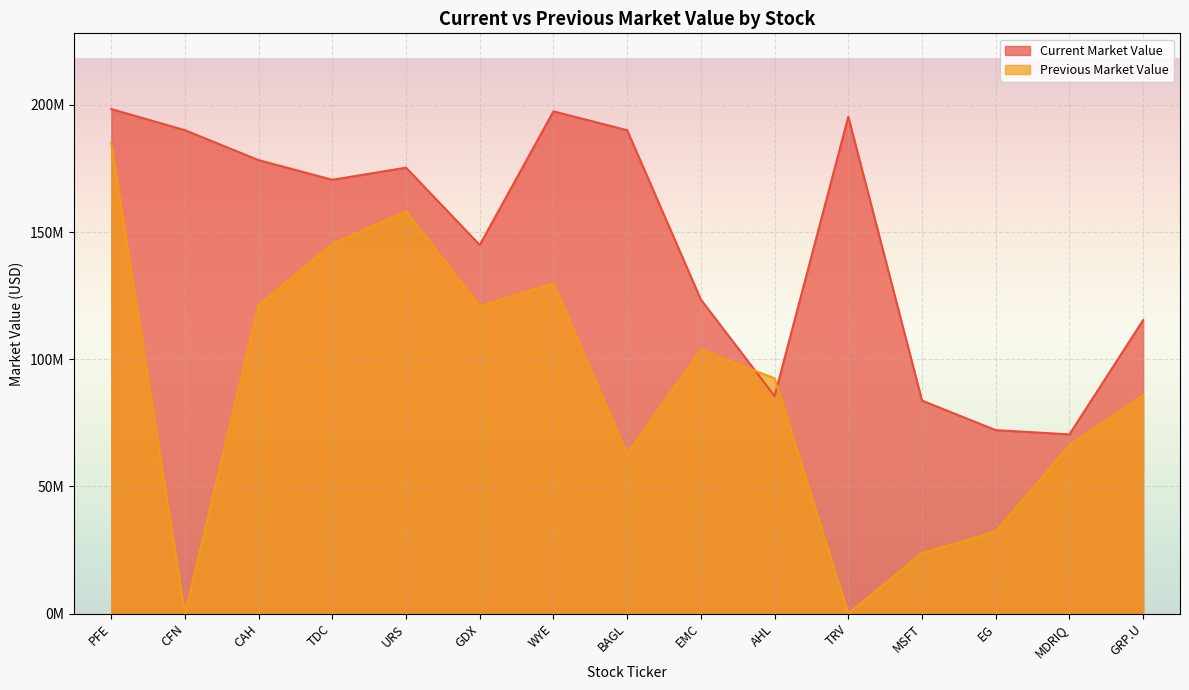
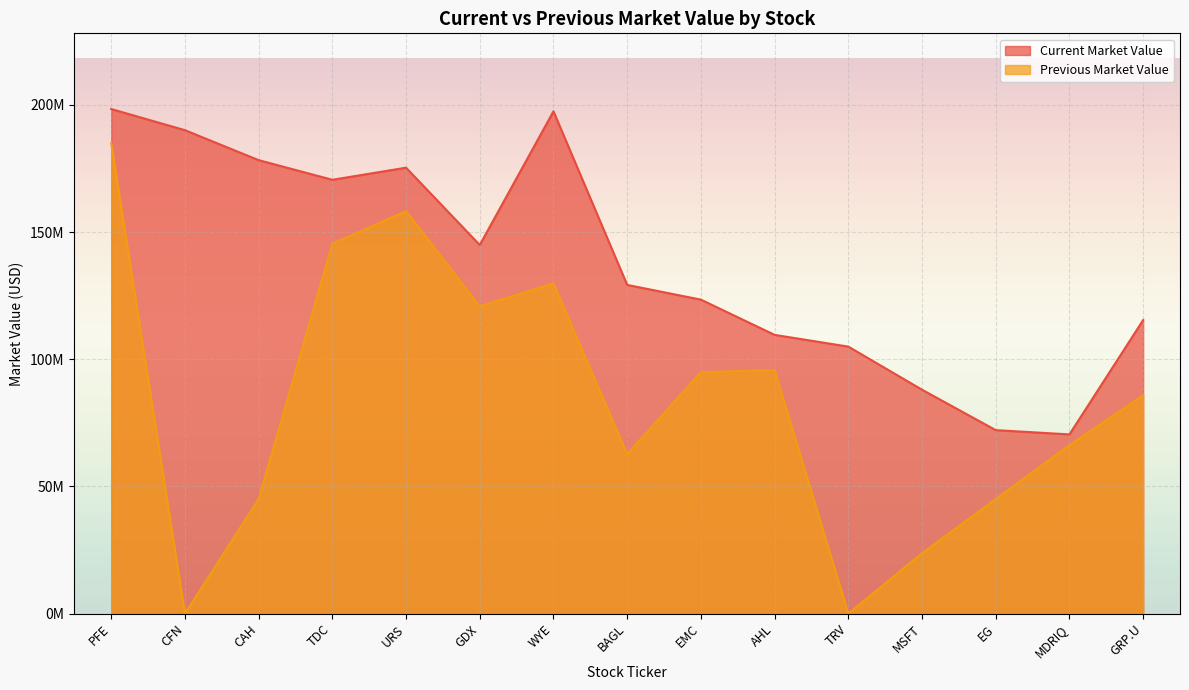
  {
    "Current Market Value": {
      "PFE": 198000000,
      "CFN": 190000000,
      "CAH": 178000000,
      "TDC": 171000000,
      "URS": 175000000,
      "GDX": 145000000,
      "WYE": 197000000,
-     "BAGL": 190000000,
+     "BAGL": 129000000,
      "EMC": 123000000,
-     "AHL": 86000000,
-     "TRV": 195000000,
-     "MSFT": 84000000,
+     "AHL": 110000000,
+     "TRV": 105000000,
+     "MSFT": 88000000,
      "EG": 72000000,
      "MDRIQ": 70000000,
      "GRP.U": 115000000
    },
    "Previous Market Value": {
      "PFE": 185000000,
      "CFN": 0,
-     "CAH": 121000000,
+     "CAH": 45000000,
      "TDC": 145000000,
      "URS": 158000000,
      "GDX": 121000000,
      "WYE": 130000000,
      "BAGL": 63000000,
-     "EMC": 104000000,
-     "AHL": 92000000,
+     "EMC": 95000000,
+     "AHL": 96000000,
      "TRV": 0,
      "MSFT": 24000000,
-     "EG": 32000000,
+     "EG": 45000000,
      "MDRIQ": 66000000,
      "GRP.U": 86000000
    }
  }
